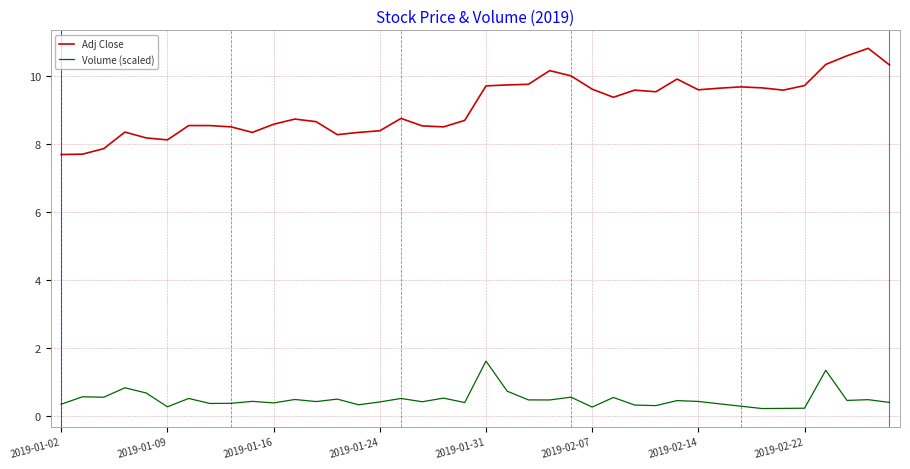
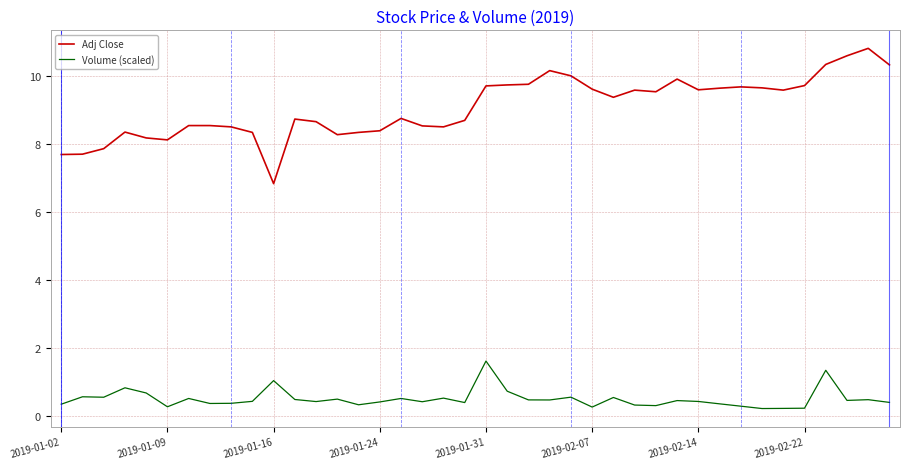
  {
    "Adj Close": {
      "2019-01-02": 7.7,
      "2019-01-09": 8.1,
-     "2019-01-16": 8.6,
+     "2019-01-16": 6.8,
      "2019-01-24": 8.4,
      "2019-01-31": 9.7,
      "2019-02-07": 9.6,
      "2019-02-14": 9.6,
      "2019-02-22": 9.7
    },
    "Volume (scaled)": {
      "2019-01-02": 0.4,
      "2019-01-09": 0.3,
-     "2019-01-16": 0.4,
+     "2019-01-16": 1.0,
      "2019-01-24": 0.4,
      "2019-01-31": 1.6,
      "2019-02-07": 0.3,
      "2019-02-14": 0.4,
      "2019-02-22": 0.2
    }
  }
